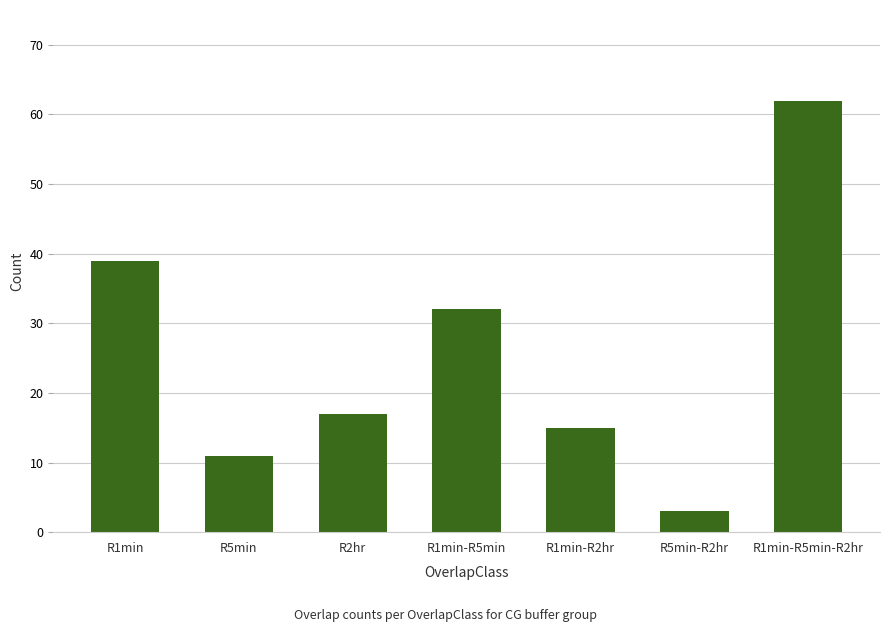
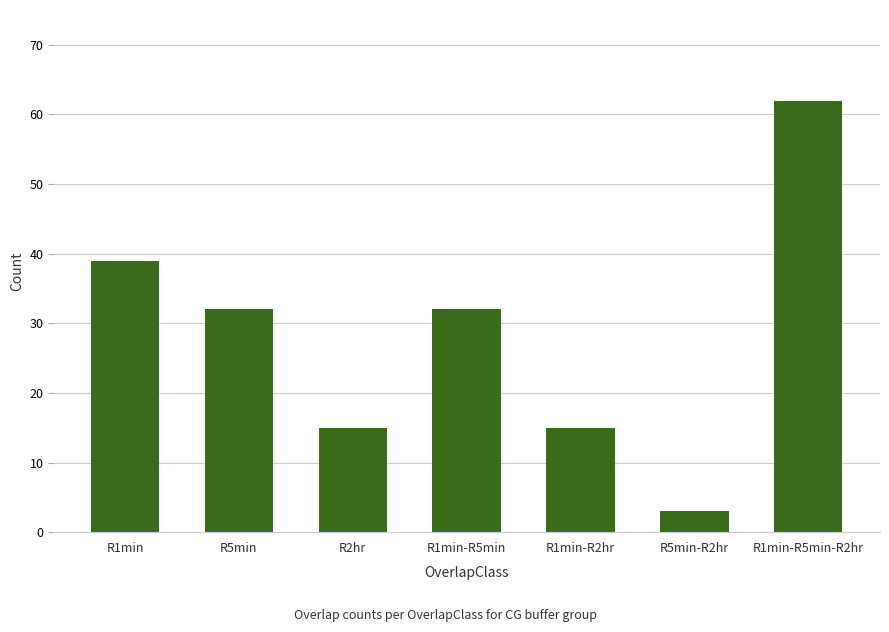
  {
    "R1min": 39,
-   "R5min": 11,
-   "R2hr": 17,
+   "R5min": 32,
+   "R2hr": 15,
    "R1min-R5min": 32,
    "R1min-R2hr": 15,
    "R5min-R2hr": 3,
    "R1min-R5min-R2hr": 62
  }
